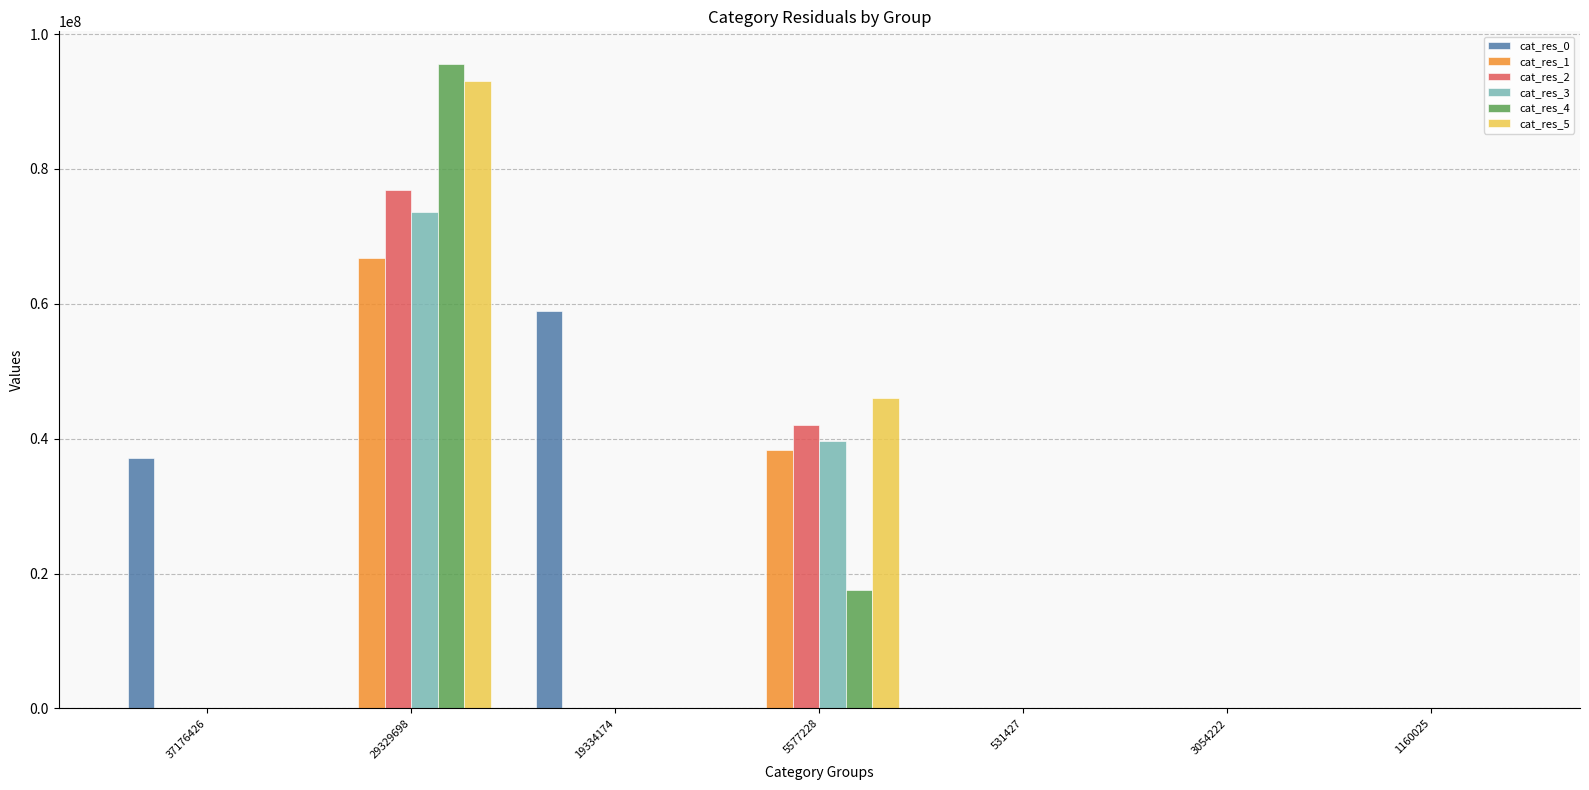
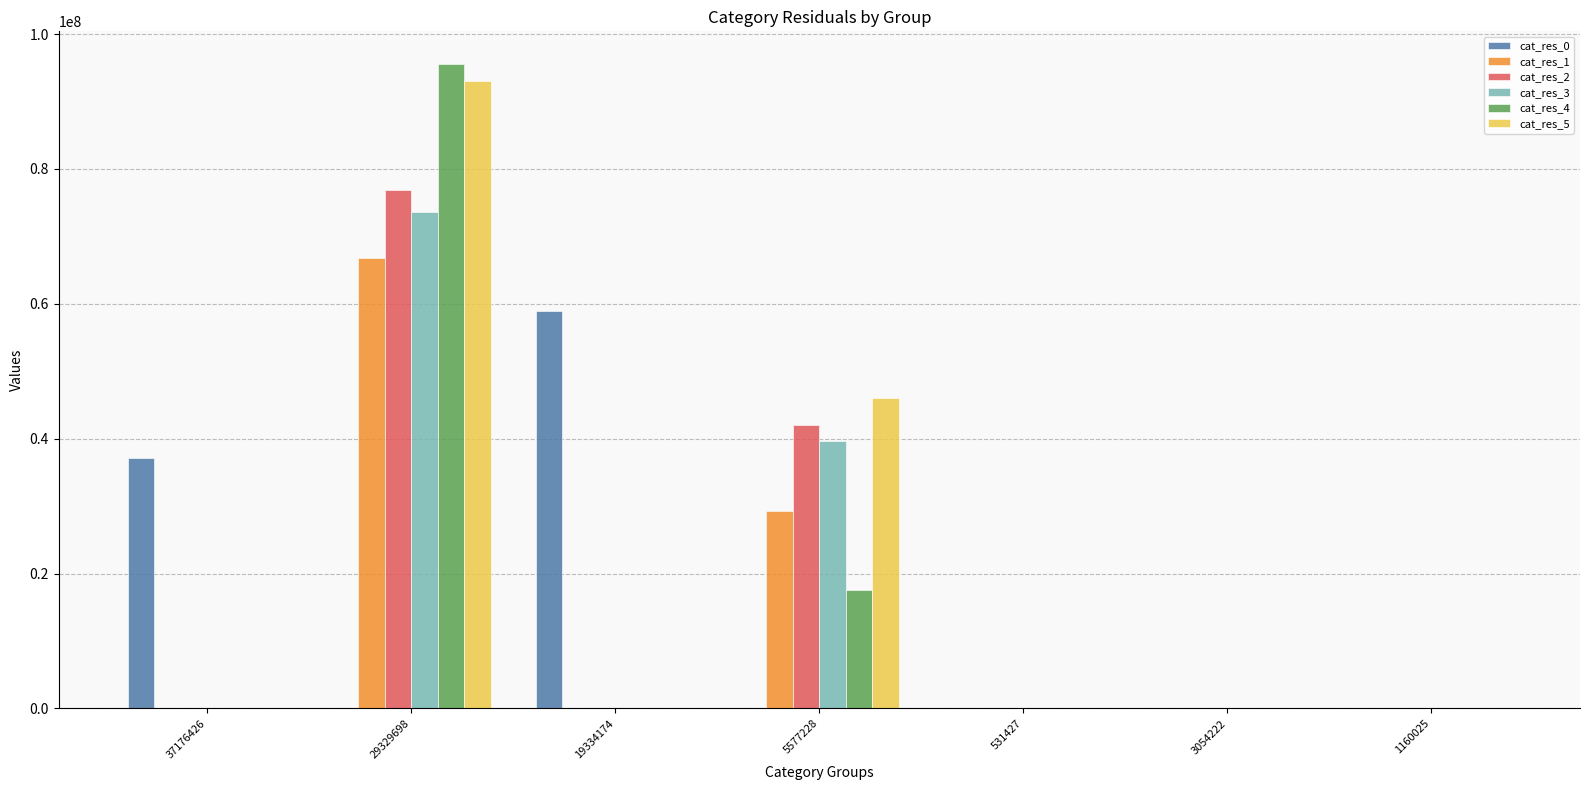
  {
    "cat_res_0": {
      "37176426": 37000000,
      "29329698": 0,
      "19334174": 59000000,
      "5577228": 0,
      "531427": 0,
      "3054222": 0,
      "1160025": 0
    },
    "cat_res_1": {
      "37176426": 0,
      "29329698": 67000000,
      "19334174": 0,
-     "5577228": 38000000,
+     "5577228": 29000000,
      "531427": 0,
      "3054222": 0,
      "1160025": 0
    },
    "cat_res_2": {
      "37176426": 0,
      "29329698": 77000000,
      "19334174": 0,
      "5577228": 42000000,
      "531427": 0,
      "3054222": 0,
      "1160025": 0
    },
    "cat_res_3": {
      "37176426": 0,
      "29329698": 74000000,
      "19334174": 0,
      "5577228": 40000000,
      "531427": 0,
      "3054222": 0,
      "1160025": 0
    },
    "cat_res_4": {
      "37176426": 0,
      "29329698": 96000000,
      "19334174": 0,
      "5577228": 18000000,
      "531427": 0,
      "3054222": 0,
      "1160025": 0
    },
    "cat_res_5": {
      "37176426": 0,
      "29329698": 93000000,
      "19334174": 0,
      "5577228": 46000000,
      "531427": 0,
      "3054222": 0,
      "1160025": 0
    }
  }
